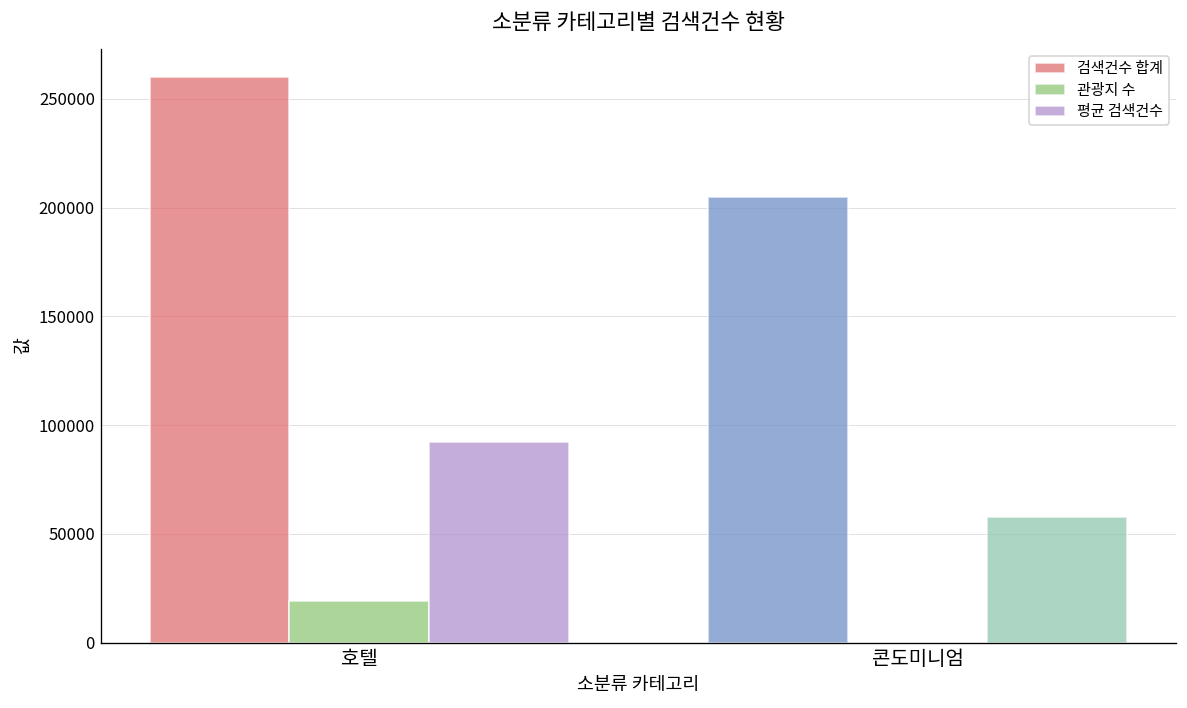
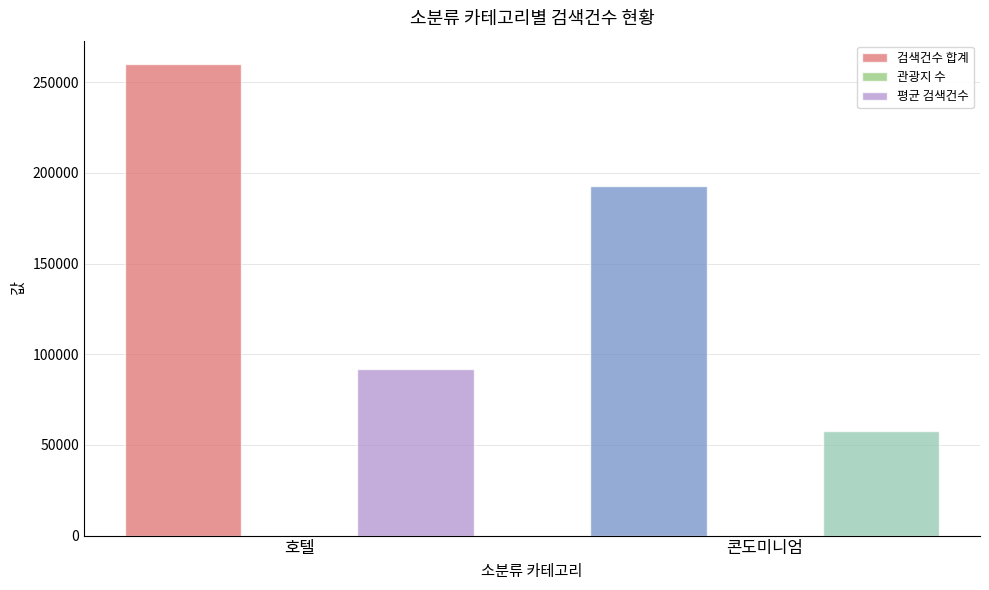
  {
    "검색건수 합계": {
      "호텔": 260000,
-     "콘도미니엄": 205000
+     "콘도미니엄": 193000
    },
    "관광지 수": {
-     "호텔": 19000
+     "호텔": 0
    },
    "평균 검색건수": {
      "호텔": 92000,
      "콘도미니엄": 58000
    }
  }
